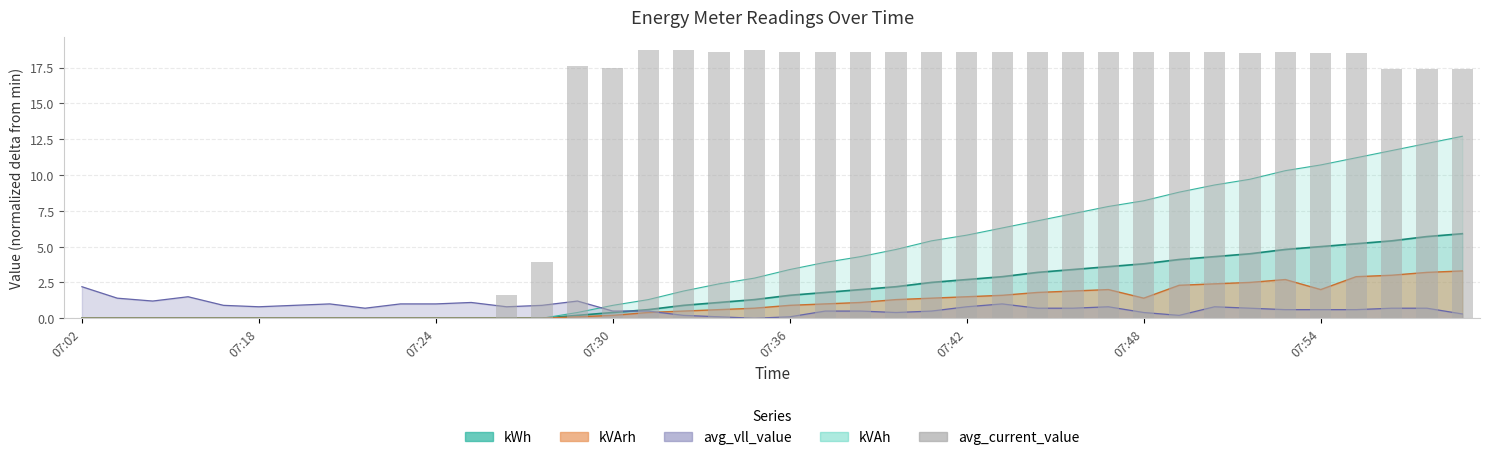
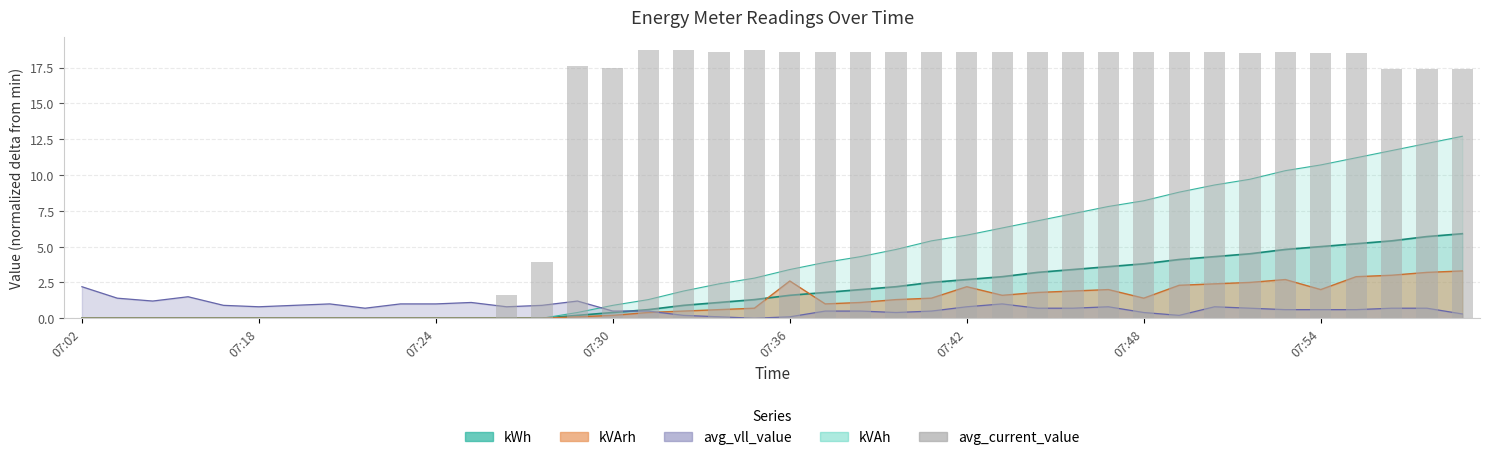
  {
    "kVArh": {
      "07:30": 0.2,
-     "07:36": 0.9,
-     "07:42": 1.5,
+     "07:36": 2.6,
+     "07:42": 2.2,
      "07:48": 1.4,
      "07:54": 2.0
    }
  }
